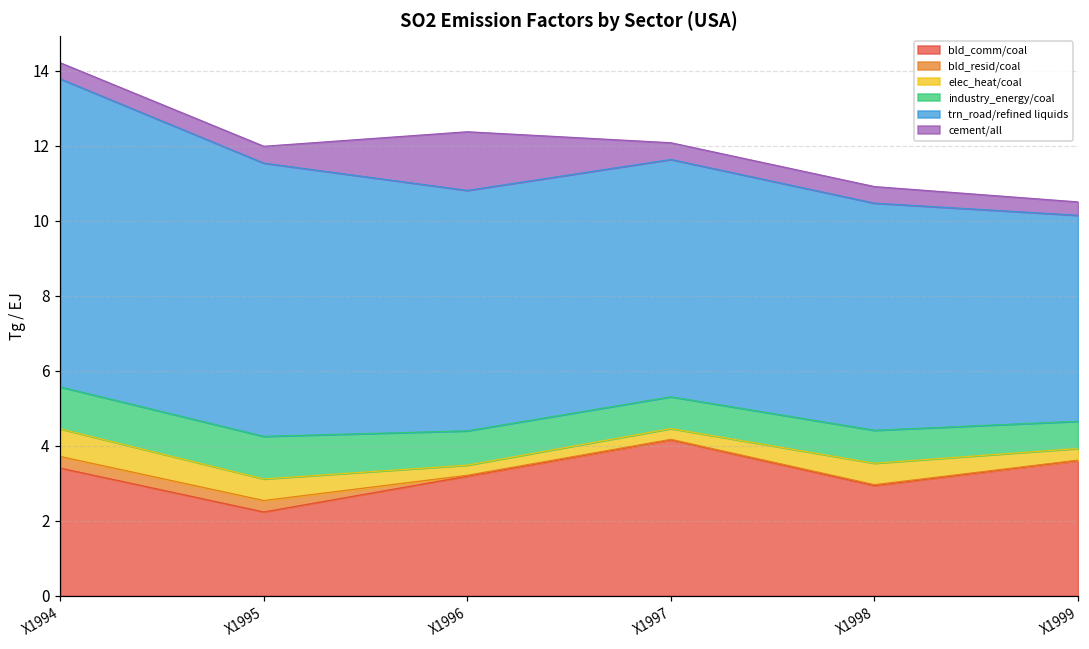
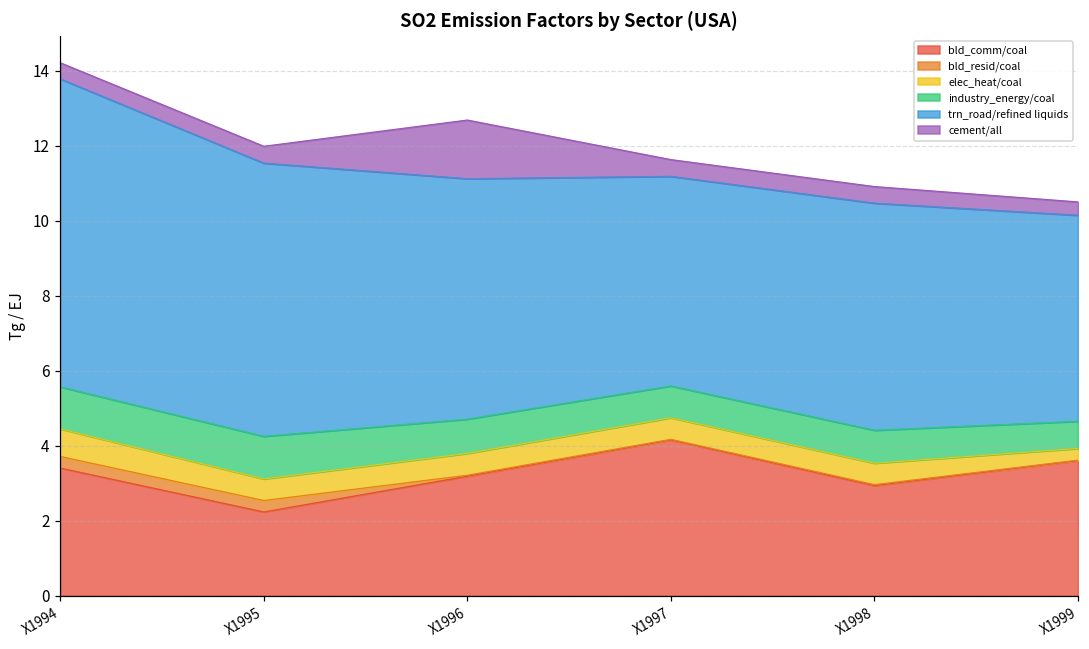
  {
    "elec_heat/coal": {
      "X1994": 0.7,
      "X1995": 0.6,
-     "X1996": 0.3,
-     "X1997": 0.3,
+     "X1996": 0.6,
+     "X1997": 0.6,
      "X1998": 0.6,
      "X1999": 0.3
    },
    "industry_energy/coal": {
      "X1994": 1.1,
      "X1995": 1.1,
      "X1996": 0.9,
      "X1997": 0.8,
      "X1998": 0.9,
      "X1999": 0.7
    },
    "trn_road/refined liquids": {
      "X1994": 8.2,
      "X1995": 7.3,
      "X1996": 6.4,
-     "X1997": 6.3,
+     "X1997": 5.6,
      "X1998": 6.1,
      "X1999": 5.5
    },
    "cement/all": {
      "X1994": 0.4,
      "X1995": 0.5,
      "X1996": 1.6,
      "X1997": 0.4,
      "X1998": 0.4,
      "X1999": 0.4
    }
  }
